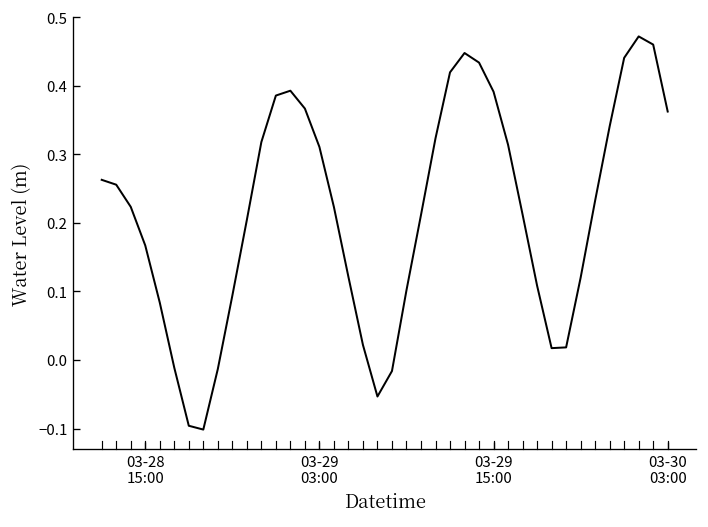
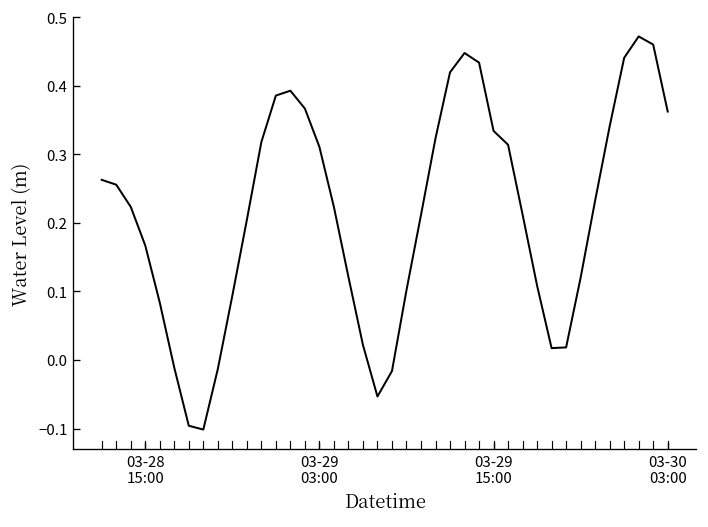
  {
    "03-28 15:00": 0.17,
    "03-29 03:00": 0.31,
-   "03-29 15:00": 0.39,
+   "03-29 15:00": 0.33,
    "03-30 03:00": 0.36
  }
